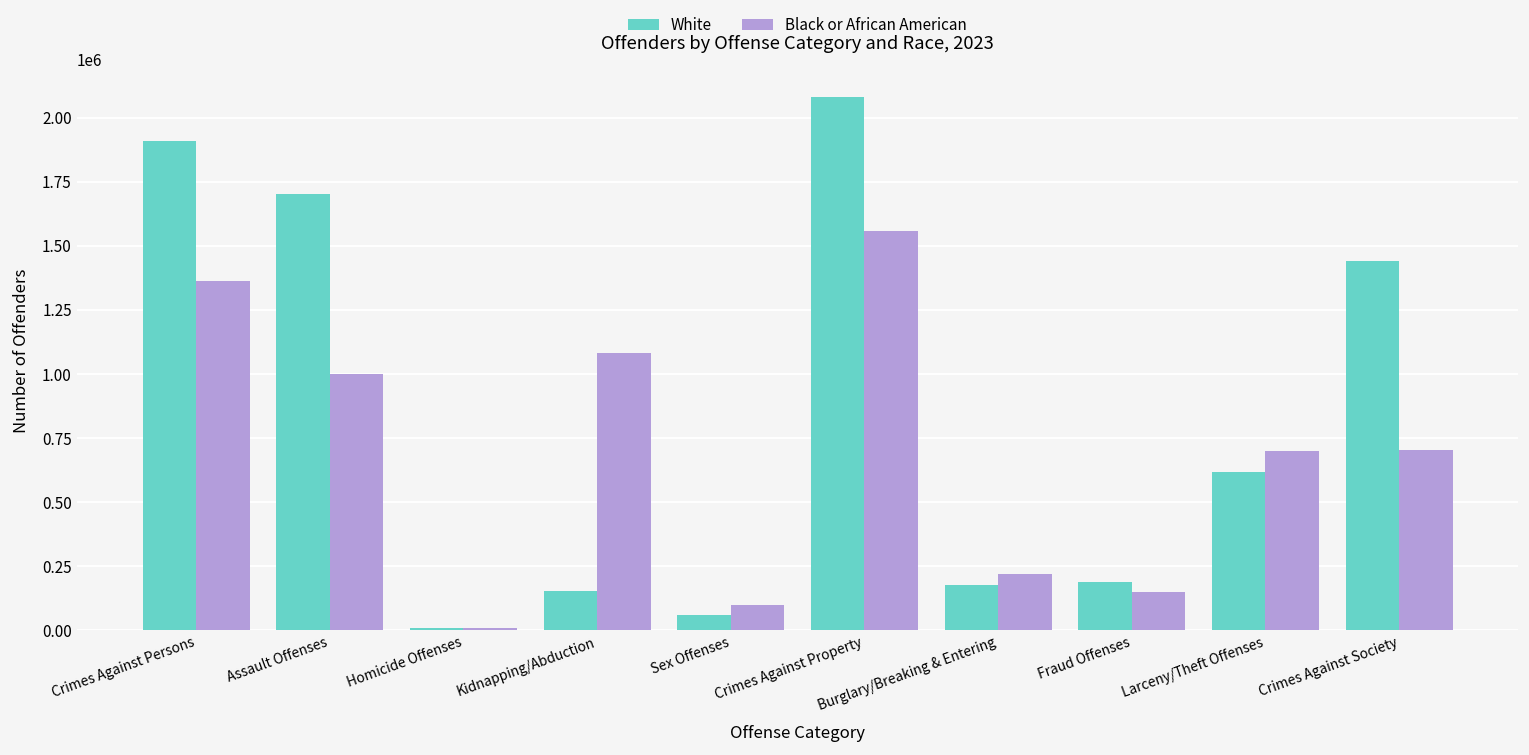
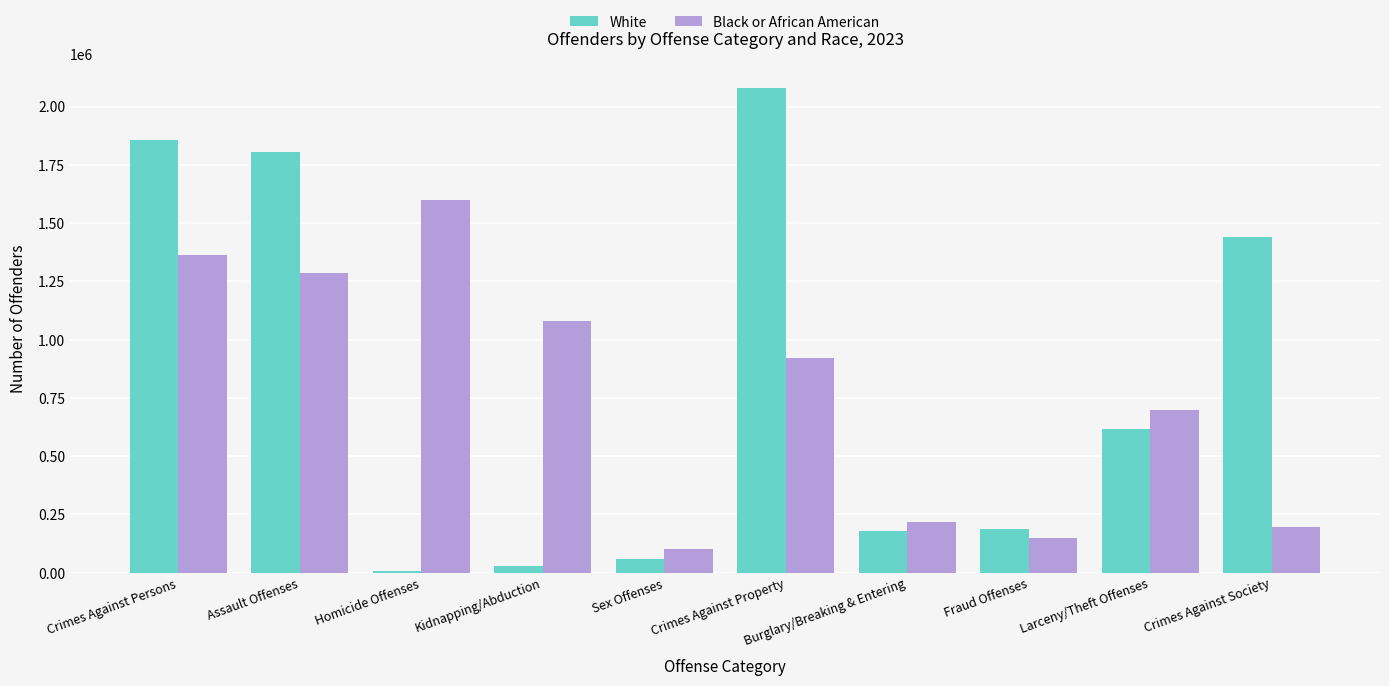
  {
    "White": {
-     "Crimes Against Persons": 1910000,
-     "Assault Offenses": 1700000,
-     "Kidnapping/Abduction": 150000,
+     "Crimes Against Persons": 1850000,
+     "Assault Offenses": 1810000,
+     "Kidnapping/Abduction": 30000,
      "Sex Offenses": 60000,
      "Crimes Against Property": 2080000,
      "Burglary/Breaking & Entering": 180000,
      "Fraud Offenses": 190000,
      "Larceny/Theft Offenses": 620000,
      "Crimes Against Society": 1440000
    },
    "Black or African American": {
      "Crimes Against Persons": 1360000,
-     "Assault Offenses": 1000000,
-     "Homicide Offenses": 10000,
+     "Assault Offenses": 1290000,
+     "Homicide Offenses": 1600000,
      "Kidnapping/Abduction": 1080000,
      "Sex Offenses": 100000,
-     "Crimes Against Property": 1560000,
+     "Crimes Against Property": 920000,
      "Burglary/Breaking & Entering": 220000,
      "Fraud Offenses": 150000,
      "Larceny/Theft Offenses": 700000,
-     "Crimes Against Society": 700000
+     "Crimes Against Society": 200000
    }
  }
